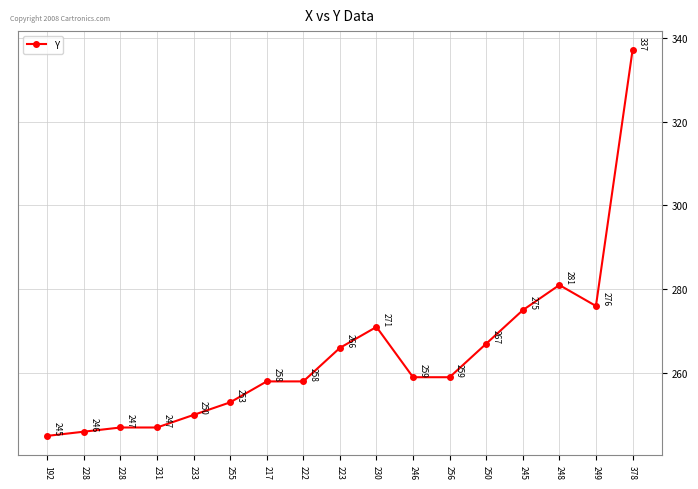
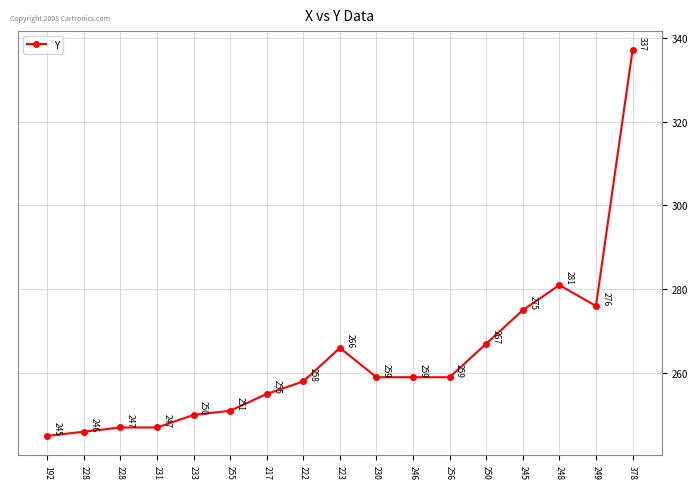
  {
    "192": 245,
    "231": 247,
    "233": 250,
-   "255": 253,
-   "217": 258,
+   "255": 251,
+   "217": 255,
    "222": 258,
    "223": 266,
-   "230": 271,
+   "230": 259,
    "246": 259,
    "256": 259,
    "250": 267,
    "245": 275,
    "248": 281,
    "249": 276,
    "378": 337
  }
